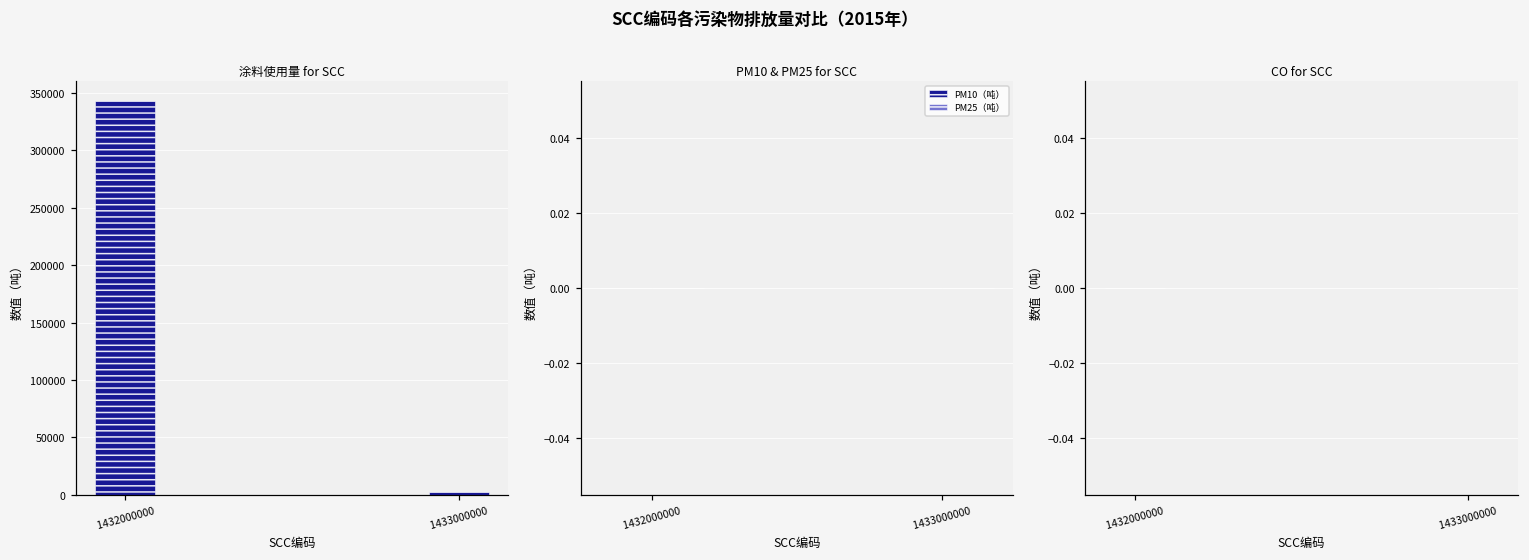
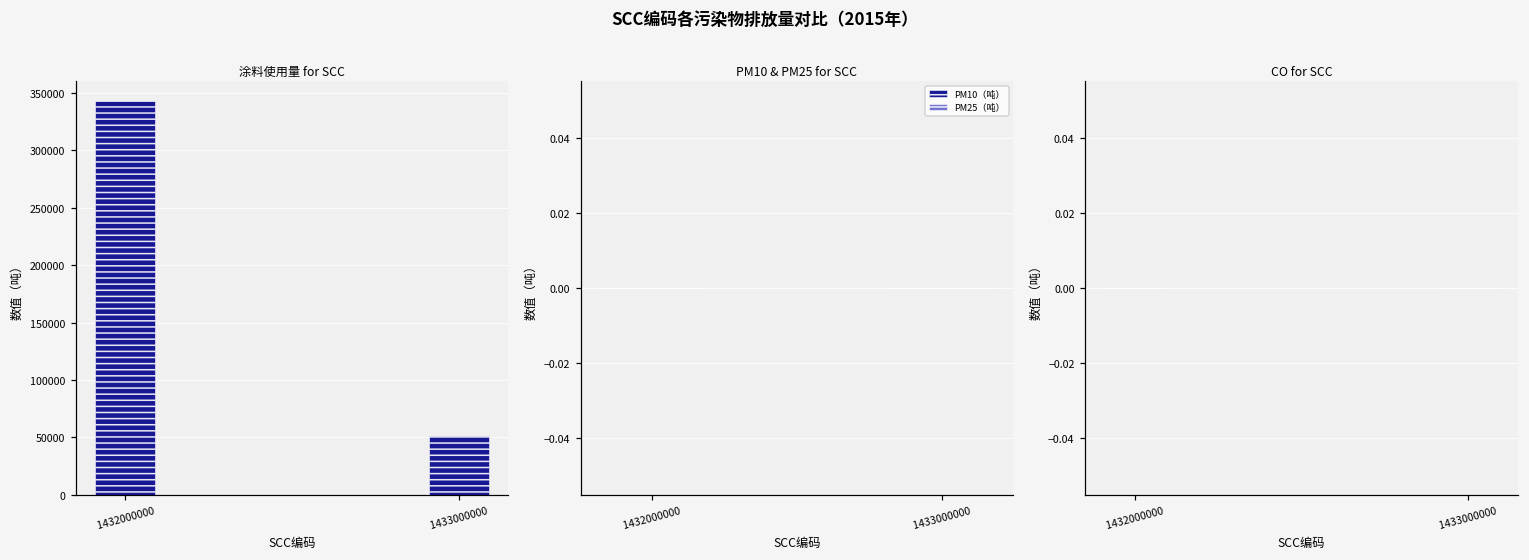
  {
    "涂料使用量 for SCC": {
      "1432000000": 343000,
-     "1433000000": 2000
+     "1433000000": 51000
    },
    "PM10 & PM25 for SCC": {
      "PM10（吨）": {
        "1432000000": 0.000,
        "1433000000": 0.000
      },
      "PM25（吨）": {
        "1432000000": 0.000,
        "1433000000": 0.000
      }
    },
    "CO for SCC": {
      "1432000000": 0.000,
      "1433000000": 0.000
    }
  }
